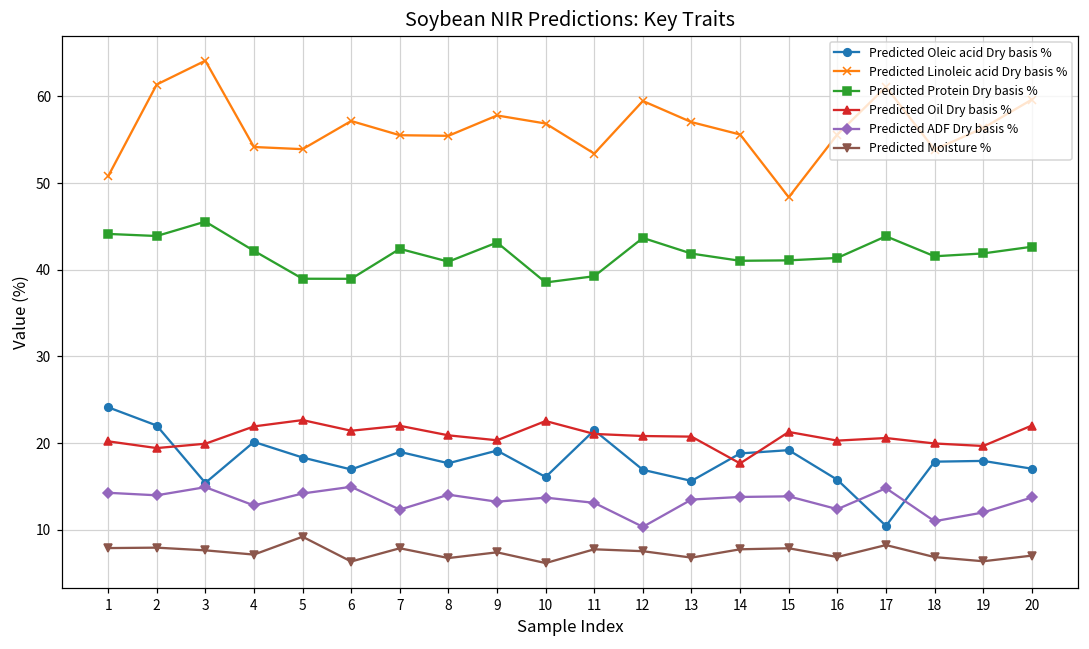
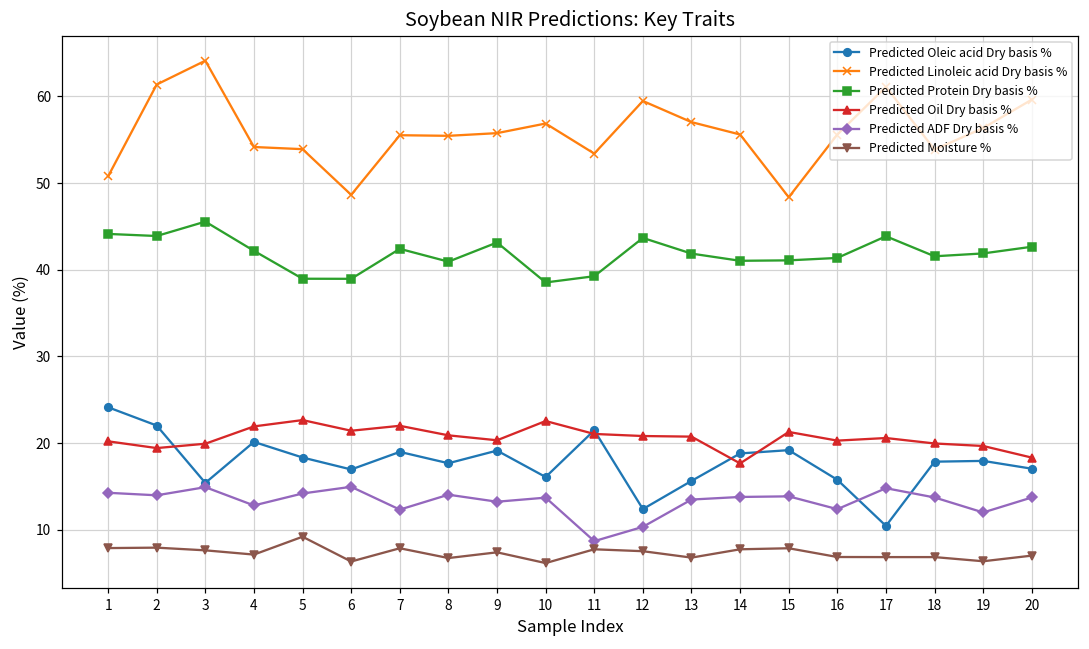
  {
    "Predicted Oleic acid Dry basis %": {
      "1": 24,
      "2": 22,
      "3": 15,
      "4": 20,
      "5": 18,
      "6": 17,
      "7": 19,
      "8": 18,
      "9": 19,
      "10": 16,
      "11": 21,
-     "12": 17,
+     "12": 12,
      "13": 16,
      "14": 19,
      "15": 19,
      "16": 16,
      "17": 10,
      "18": 18,
      "19": 18,
      "20": 17
    },
    "Predicted Linoleic acid Dry basis %": {
      "1": 51,
      "2": 61,
      "3": 64,
      "4": 54,
      "5": 54,
-     "6": 57,
+     "6": 49,
      "7": 56,
      "8": 55,
-     "9": 58,
+     "9": 56,
      "10": 57,
      "11": 53,
      "12": 59,
      "13": 57,
      "14": 56,
      "15": 48,
      "18": 54
    },
    "Predicted Protein Dry basis %": {
      "1": 44,
      "2": 44,
      "3": 46,
      "4": 42,
      "5": 39,
      "6": 39,
      "7": 42,
      "8": 41,
      "9": 43,
      "10": 39,
      "11": 39,
      "12": 44,
      "13": 42,
      "14": 41,
      "15": 41,
      "16": 41,
      "17": 44,
      "18": 42,
      "19": 42,
      "20": 43
    },
    "Predicted Oil Dry basis %": {
      "1": 20,
      "2": 19,
      "3": 20,
      "4": 22,
      "5": 23,
      "6": 21,
      "7": 22,
      "8": 21,
      "9": 20,
      "10": 23,
      "11": 21,
      "12": 21,
      "13": 21,
      "14": 18,
      "15": 21,
      "16": 20,
      "17": 21,
      "18": 20,
      "19": 20,
-     "20": 22
+     "20": 18
    },
    "Predicted ADF Dry basis %": {
      "1": 14,
      "2": 14,
      "3": 15,
      "4": 13,
      "5": 14,
      "6": 15,
      "7": 12,
      "8": 14,
      "9": 13,
      "10": 14,
-     "11": 13,
+     "11": 9,
      "12": 10,
      "13": 13,
      "14": 14,
      "15": 14,
      "16": 12,
      "17": 15,
-     "18": 11,
+     "18": 14,
      "19": 12,
      "20": 14
    },
    "Predicted Moisture %": {
      "1": 8,
      "2": 8,
      "3": 8,
      "4": 7,
      "5": 9,
      "6": 6,
      "7": 8,
      "8": 7,
      "9": 7,
      "10": 6,
      "11": 8,
      "12": 8,
      "13": 7,
      "14": 8,
      "15": 8,
      "16": 7,
-     "17": 8,
+     "17": 7,
      "18": 7,
      "19": 6,
      "20": 7
    }
  }
